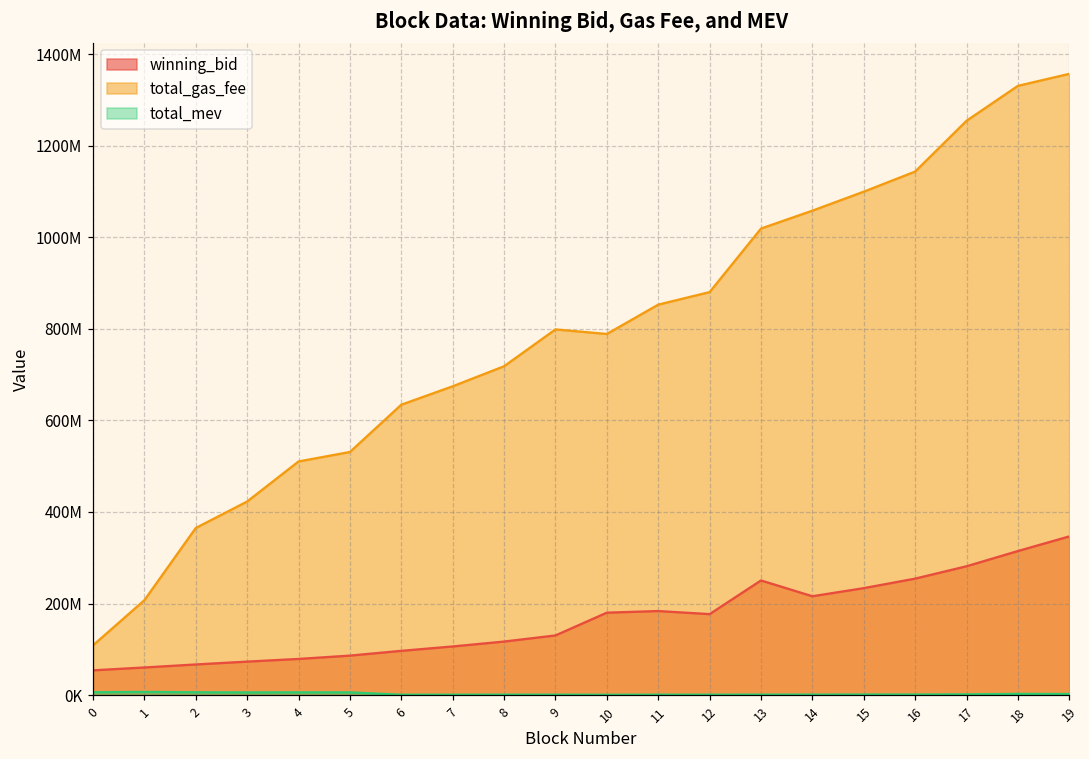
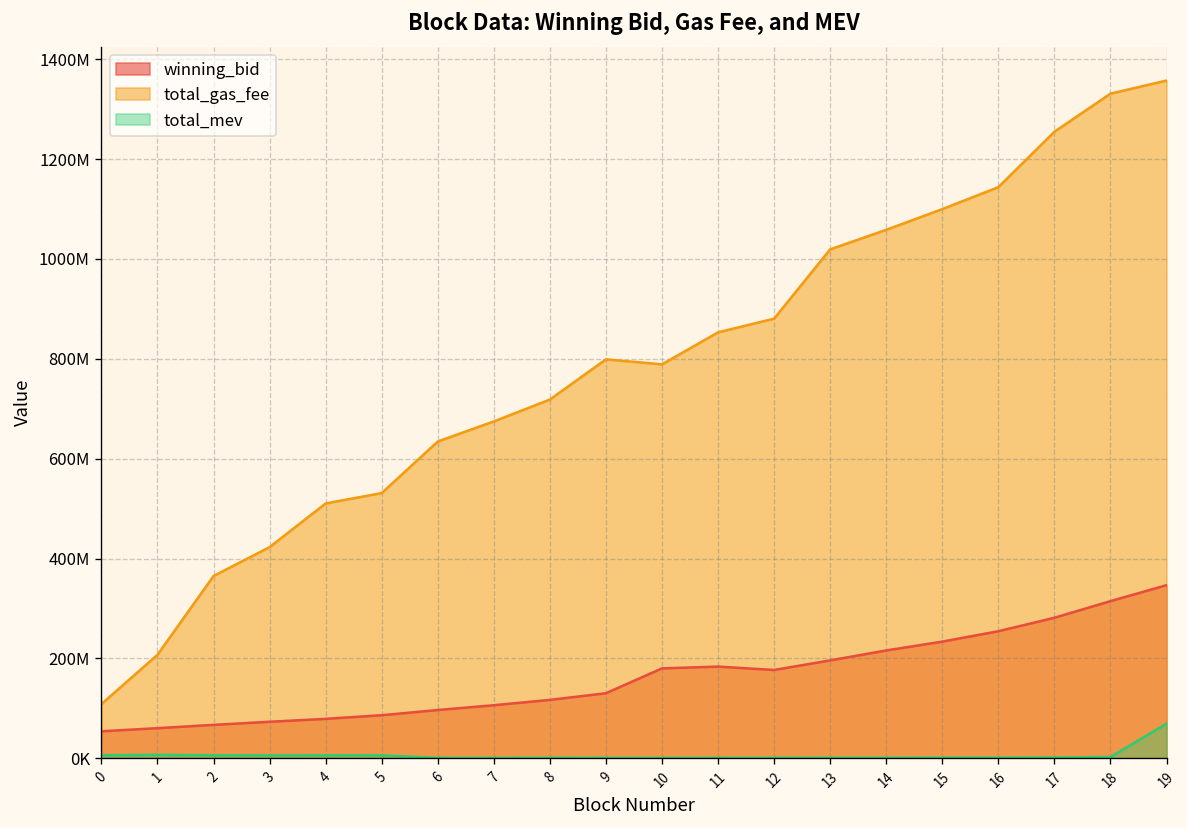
  {
    "winning_bid": {
      "0": 50000000,
      "1": 60000000,
      "2": 70000000,
      "3": 70000000,
      "4": 80000000,
      "5": 90000000,
      "6": 100000000,
      "7": 110000000,
      "8": 120000000,
      "9": 130000000,
      "10": 180000000,
      "11": 180000000,
      "12": 180000000,
-     "13": 250000000,
+     "13": 200000000,
      "14": 220000000,
      "15": 230000000,
      "16": 250000000,
      "17": 280000000,
      "18": 310000000,
      "19": 350000000
    },
    "total_gas_fee": {
      "0": 110000000,
      "1": 210000000,
      "2": 370000000,
      "3": 420000000,
      "4": 510000000,
      "5": 530000000,
      "6": 630000000,
      "7": 670000000,
      "8": 720000000,
      "9": 800000000,
      "10": 790000000,
      "11": 850000000,
      "12": 880000000,
      "13": 1020000000,
      "14": 1060000000,
      "15": 1100000000,
      "16": 1140000000,
      "17": 1250000000,
      "18": 1330000000,
      "19": 1360000000
    },
    "total_mev": {
      "0": 10000000,
      "1": 10000000,
      "2": 10000000,
      "3": 10000000,
      "4": 10000000,
      "5": 10000000,
      "6": 0,
      "7": 0,
      "8": 0,
      "9": 0,
      "10": 0,
      "11": 0,
      "12": 0,
      "13": 0,
      "14": 0,
      "15": 0,
      "16": 0,
      "17": 0,
      "18": 0,
-     "19": 0
+     "19": 70000000
    }
  }
